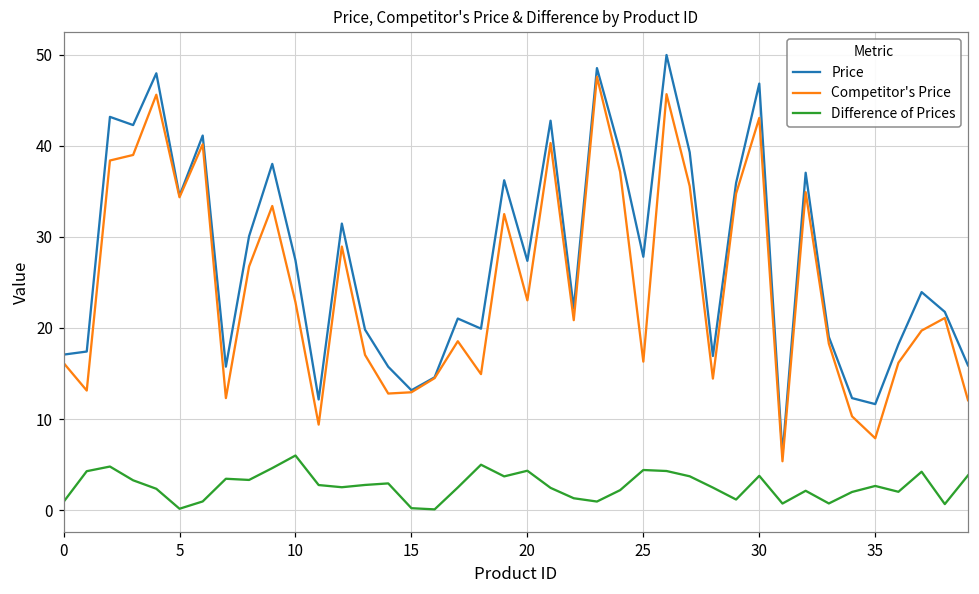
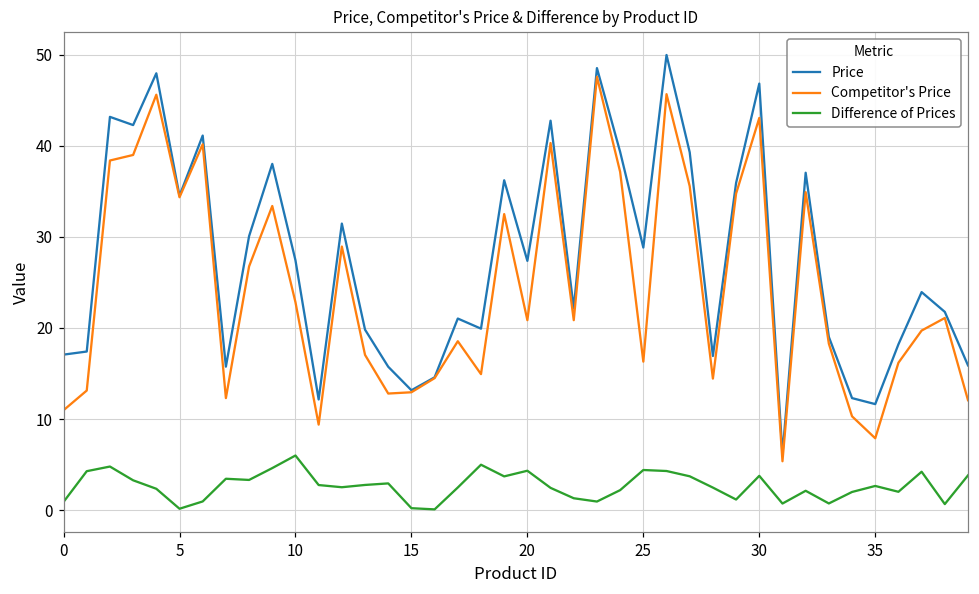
  {
    "Price": {
      "0": 17,
      "10": 27,
      "20": 27,
-     "25": 28,
+     "25": 29,
      "30": 47,
      "35": 12
    },
    "Competitor's Price": {
-     "0": 16,
+     "0": 11,
      "10": 23,
-     "20": 23,
+     "20": 21,
      "25": 16,
      "30": 43,
      "35": 8
    },
    "Difference of Prices": {
      "0": 1,
      "5": 0,
      "10": 6,
      "15": 0,
      "20": 4,
      "25": 4,
      "30": 4,
      "35": 3
    }
  }
